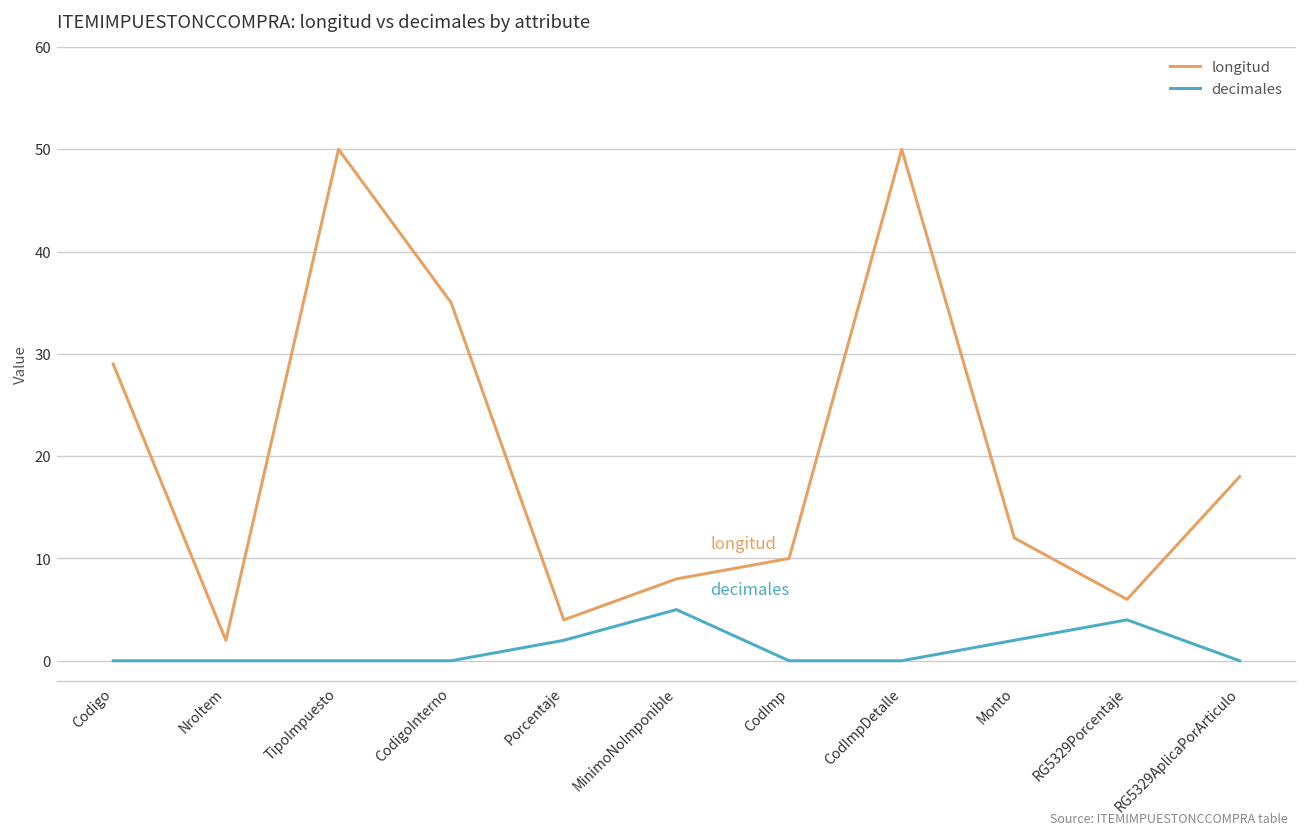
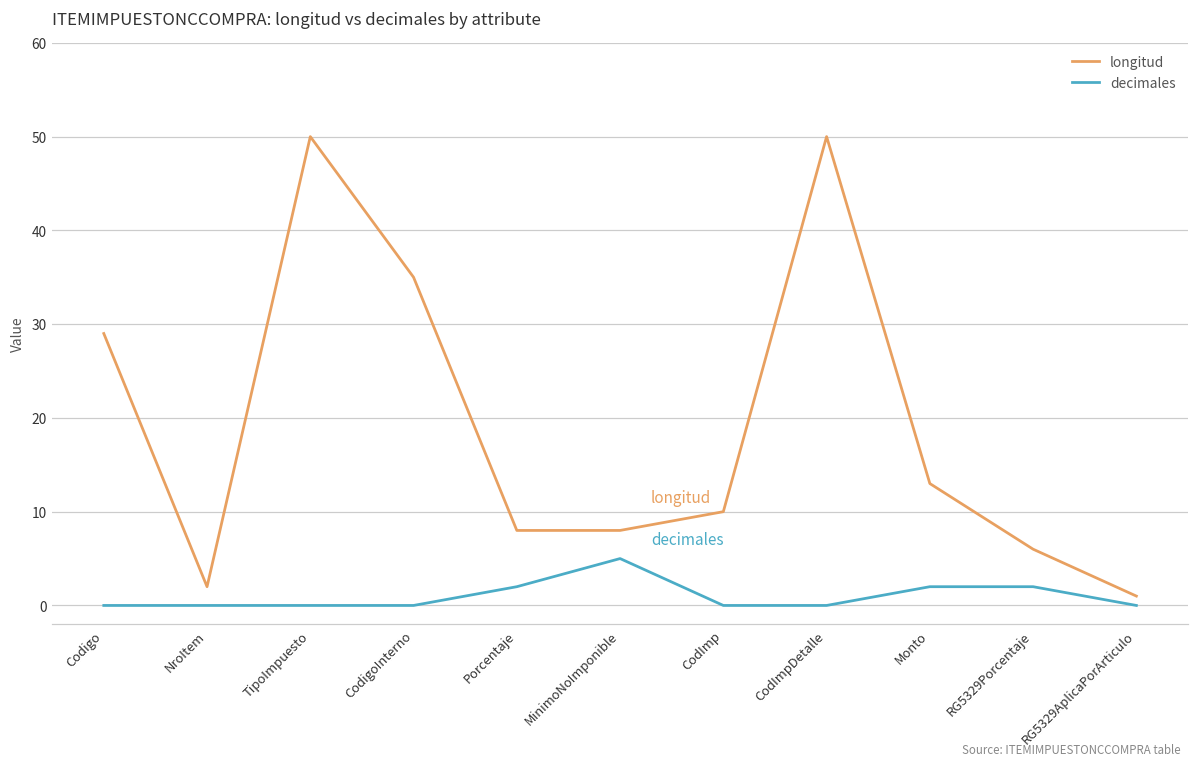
  {
    "longitud": {
      "Codigo": 29,
      "NroItem": 2,
      "TipoImpuesto": 50,
      "CodigoInterno": 35,
-     "Porcentaje": 4,
+     "Porcentaje": 8,
      "MinimoNoImponible": 8,
      "CodImp": 10,
      "CodImpDetalle": 50,
-     "Monto": 12,
+     "Monto": 13,
      "RG5329Porcentaje": 6,
-     "RG5329AplicaPorArticulo": 18
+     "RG5329AplicaPorArticulo": 1
    },
    "decimales": {
      "Codigo": 0,
      "NroItem": 0,
      "TipoImpuesto": 0,
      "CodigoInterno": 0,
      "Porcentaje": 2,
      "MinimoNoImponible": 5,
      "CodImp": 0,
      "CodImpDetalle": 0,
      "Monto": 2,
-     "RG5329Porcentaje": 4,
+     "RG5329Porcentaje": 2,
      "RG5329AplicaPorArticulo": 0
    }
  }
